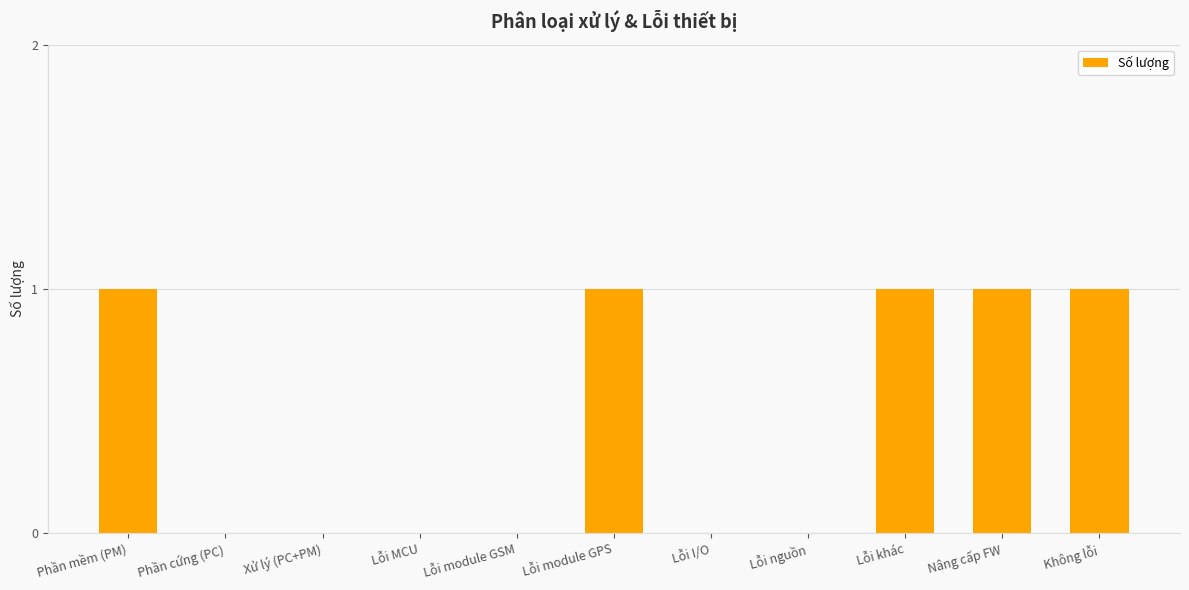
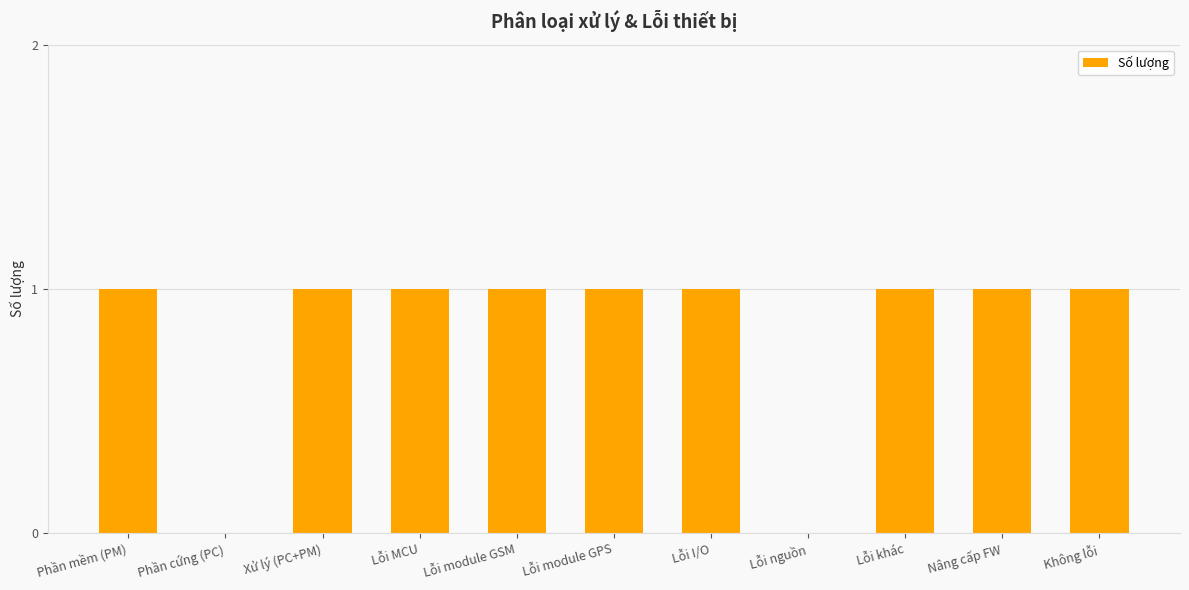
  {
    "Phần mềm (PM)": 1,
    "Phần cứng (PC)": 0,
-   "Xử lý (PC+PM)": 0,
-   "Lỗi MCU": 0,
-   "Lỗi module GSM": 0,
+   "Xử lý (PC+PM)": 1,
+   "Lỗi MCU": 1,
+   "Lỗi module GSM": 1,
    "Lỗi module GPS": 1,
-   "Lỗi I/O": 0,
+   "Lỗi I/O": 1,
    "Lỗi nguồn": 0,
    "Lỗi khác": 1,
    "Nâng cấp FW": 1,
    "Không lỗi": 1
  }
